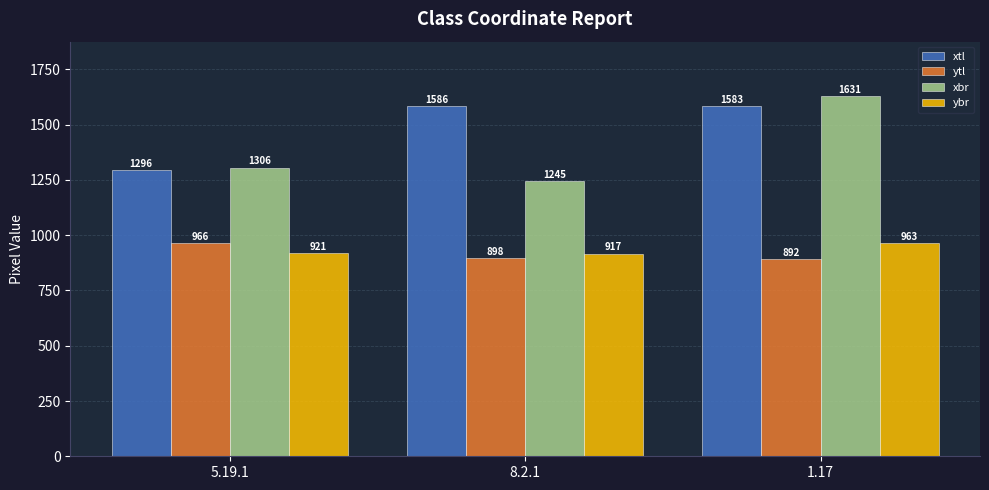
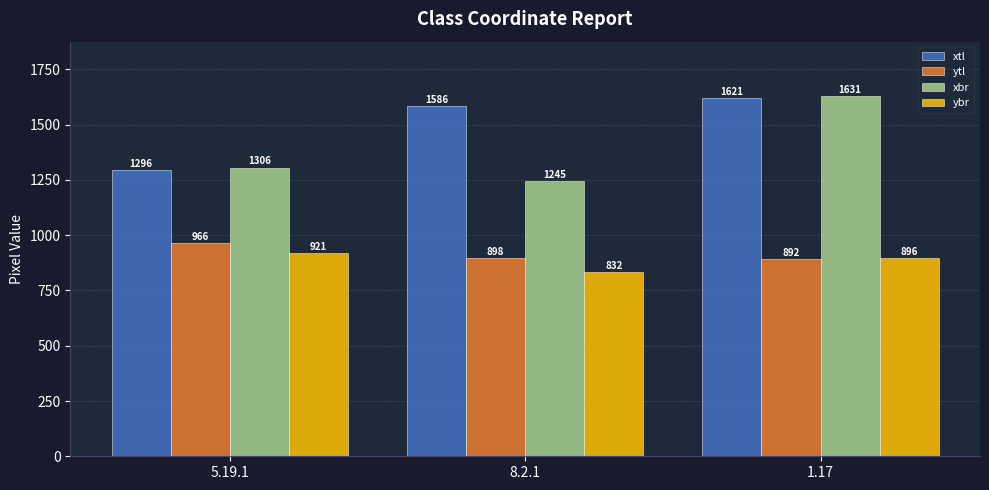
  {
    "xtl": {
      "5.19.1": 1296,
      "8.2.1": 1586,
-     "1.17": 1583
+     "1.17": 1621
    },
    "ytl": {
      "5.19.1": 966,
      "8.2.1": 898,
      "1.17": 892
    },
    "xbr": {
      "5.19.1": 1306,
      "8.2.1": 1245,
      "1.17": 1631
    },
    "ybr": {
      "5.19.1": 921,
-     "8.2.1": 917,
-     "1.17": 963
+     "8.2.1": 832,
+     "1.17": 896
    }
  }
